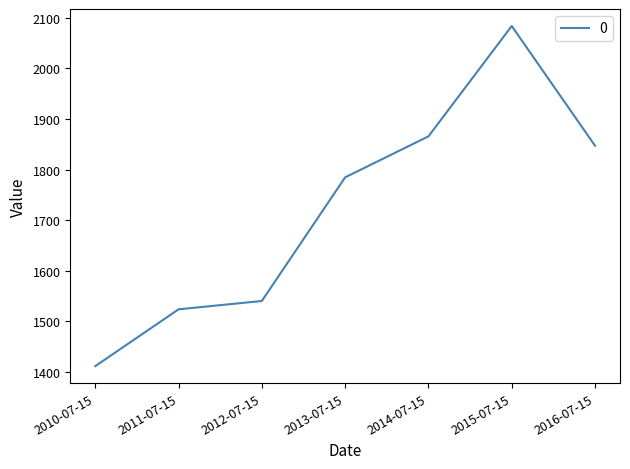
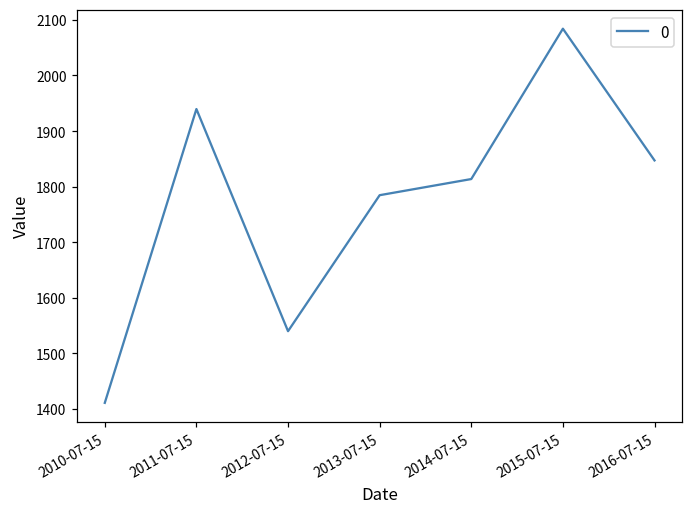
  {
    "2010-07-15": 1410,
-   "2011-07-15": 1520,
+   "2011-07-15": 1940,
    "2012-07-15": 1540,
    "2013-07-15": 1780,
-   "2014-07-15": 1870,
+   "2014-07-15": 1810,
    "2015-07-15": 2080,
    "2016-07-15": 1850
  }
